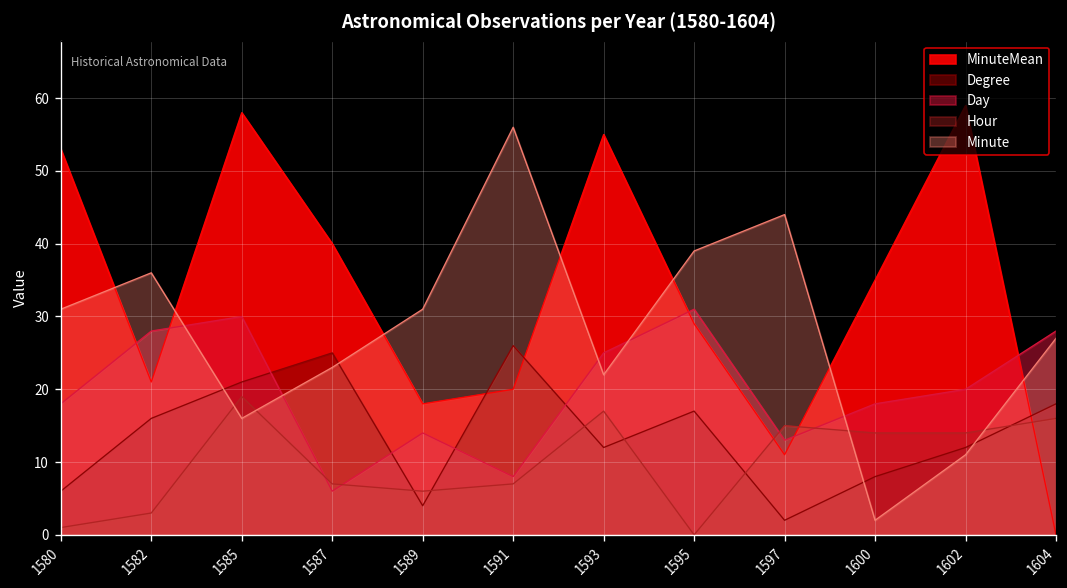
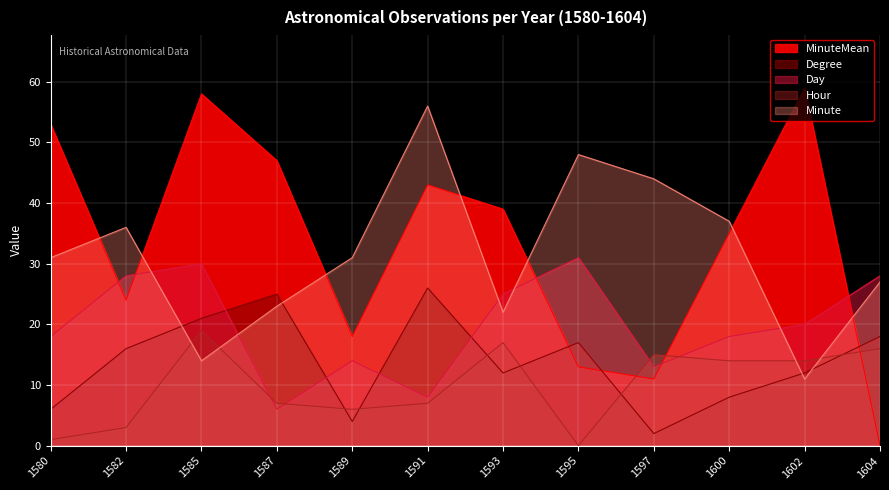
  {
    "MinuteMean": {
      "1580": 53,
-     "1582": 21,
+     "1582": 24,
      "1585": 58,
-     "1587": 40,
+     "1587": 47,
      "1589": 18,
-     "1591": 20,
-     "1593": 55,
-     "1595": 29,
+     "1591": 43,
+     "1593": 39,
+     "1595": 13,
      "1597": 11,
      "1600": 35,
      "1604": 0
    },
    "Minute": {
      "1580": 31,
      "1582": 36,
-     "1585": 16,
+     "1585": 14,
      "1587": 23,
      "1589": 31,
      "1591": 56,
      "1593": 22,
-     "1595": 39,
+     "1595": 48,
      "1597": 44,
-     "1600": 2,
+     "1600": 37,
      "1602": 11,
      "1604": 27
    }
  }
